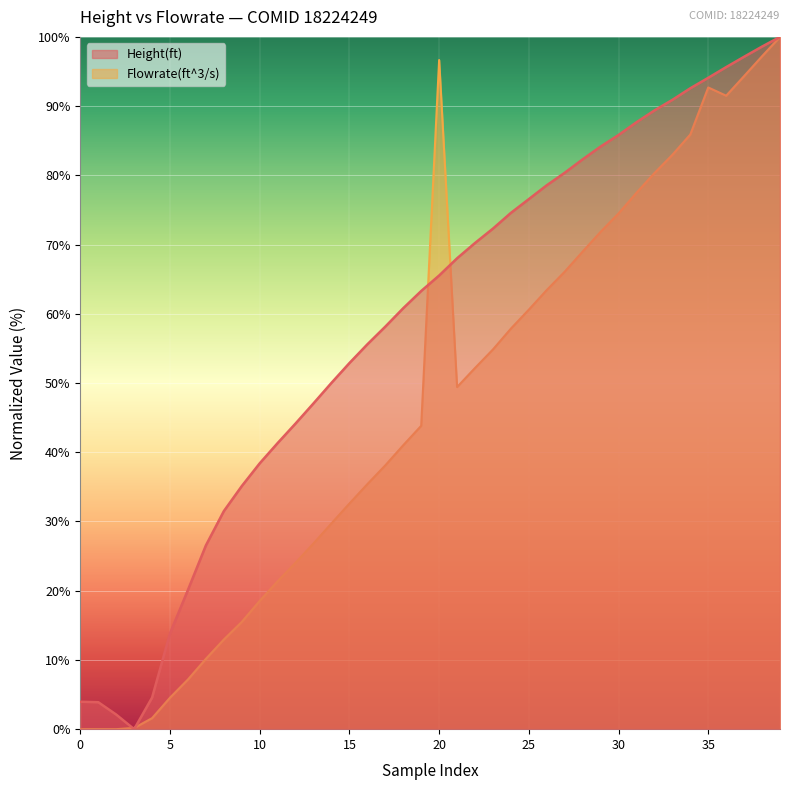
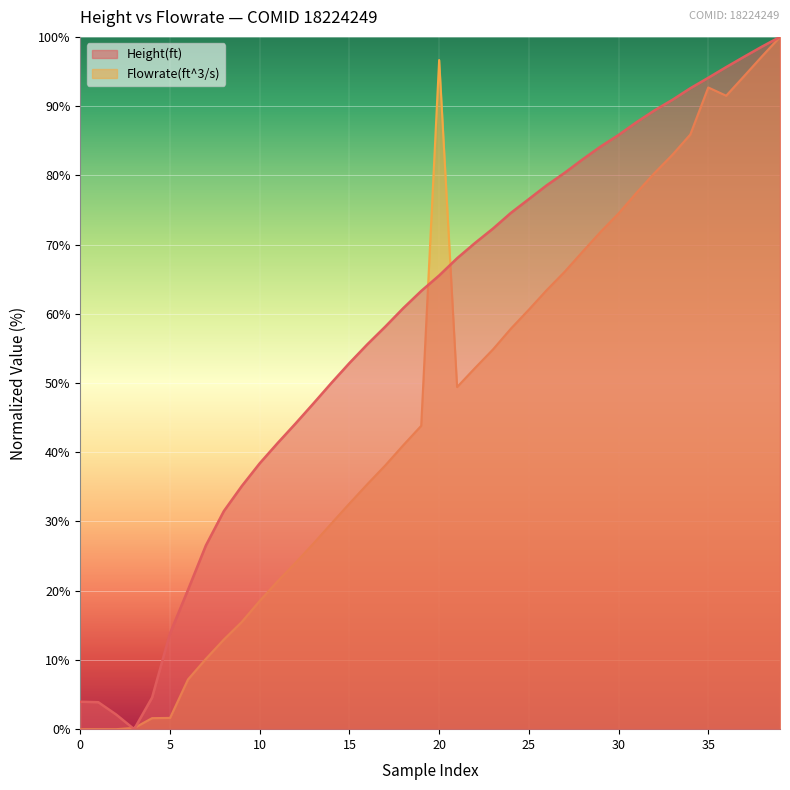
  {
    "Flowrate(ft^3/s)": {
      "0": "0%",
-     "5": "5%",
+     "5": "2%",
      "10": "19%",
      "15": "33%",
      "20": "97%",
      "25": "61%",
      "30": "74%",
      "35": "93%"
    },
    "Height(ft)": {
      "0": "4%",
      "5": "14%",
      "10": "38%",
      "15": "53%",
      "20": "66%",
      "25": "77%",
      "30": "86%",
      "35": "94%"
    }
  }
